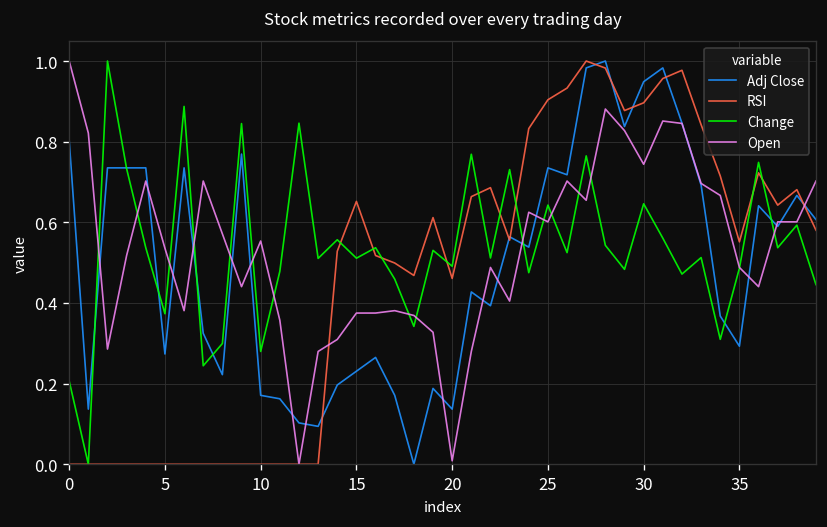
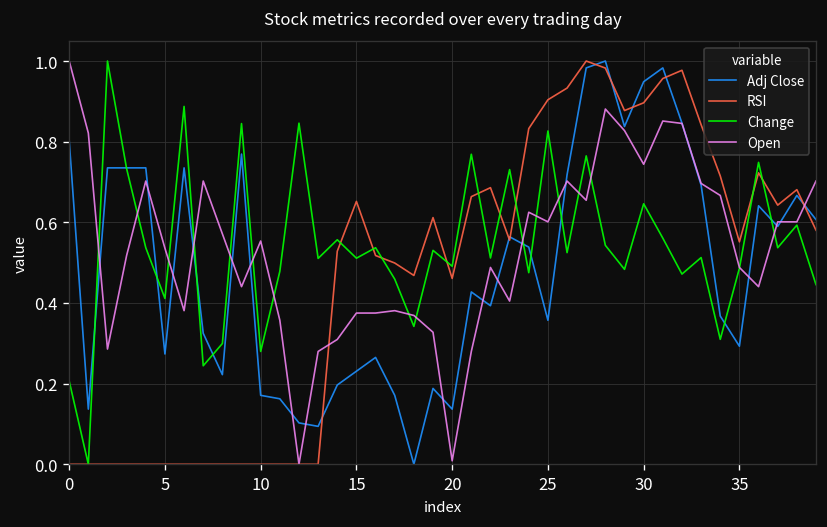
  {
    "Adj Close": {
      "0": 0.80,
      "5": 0.27,
      "10": 0.17,
      "15": 0.23,
      "20": 0.14,
-     "25": 0.74,
+     "25": 0.36,
      "30": 0.95,
      "35": 0.29
    },
    "RSI": {
      "0": 0.00,
      "5": 0.00,
      "10": 0.00,
      "15": 0.65,
      "20": 0.46,
      "25": 0.90,
      "30": 0.90,
      "35": 0.55
    },
    "Change": {
      "0": 0.21,
-     "5": 0.37,
+     "5": 0.41,
      "10": 0.28,
      "15": 0.51,
      "20": 0.49,
-     "25": 0.64,
+     "25": 0.83,
      "30": 0.65
    },
    "Open": {
      "0": 1.00,
      "5": 0.54,
      "10": 0.55,
      "15": 0.37,
      "20": 0.01,
      "25": 0.60,
      "30": 0.74
    }
  }
